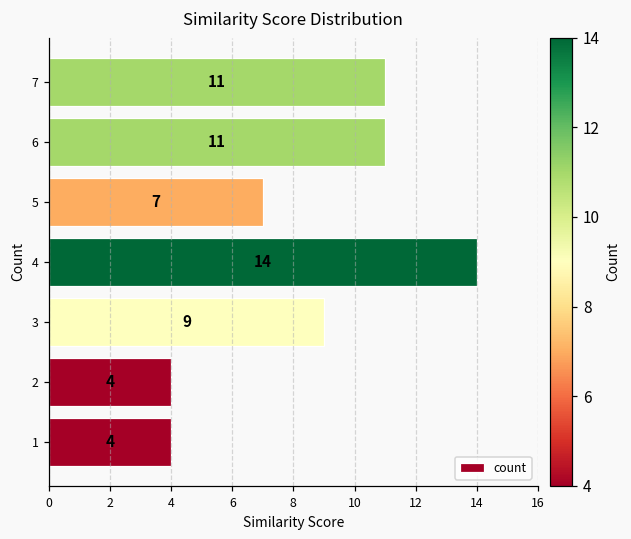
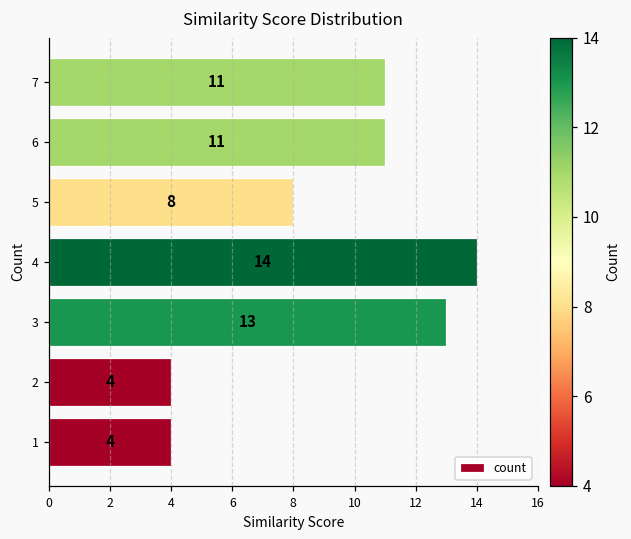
  {
    "7": 11,
    "6": 11,
-   "5": 7,
+   "5": 8,
    "4": 14,
-   "3": 9,
+   "3": 13,
    "2": 4,
    "1": 4
  }
